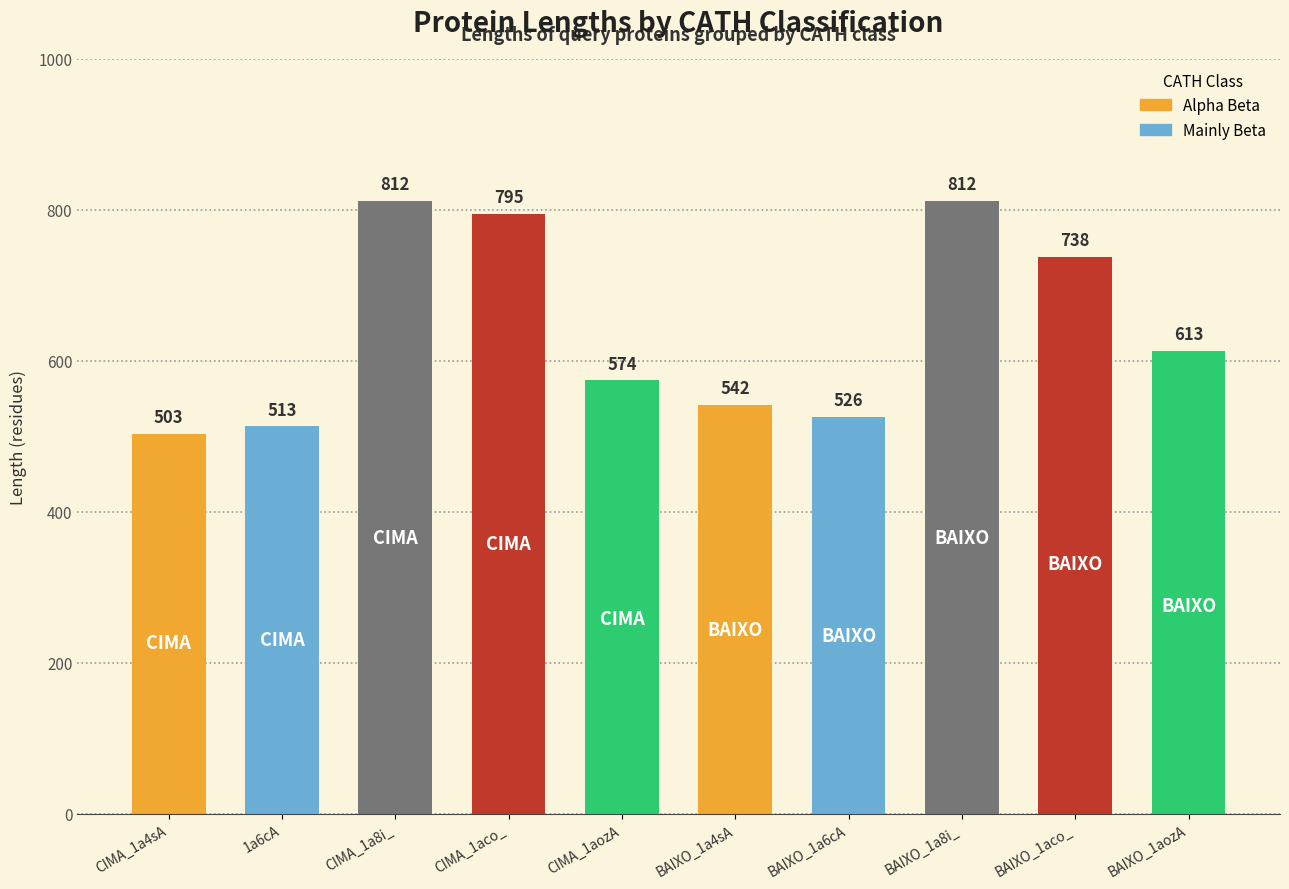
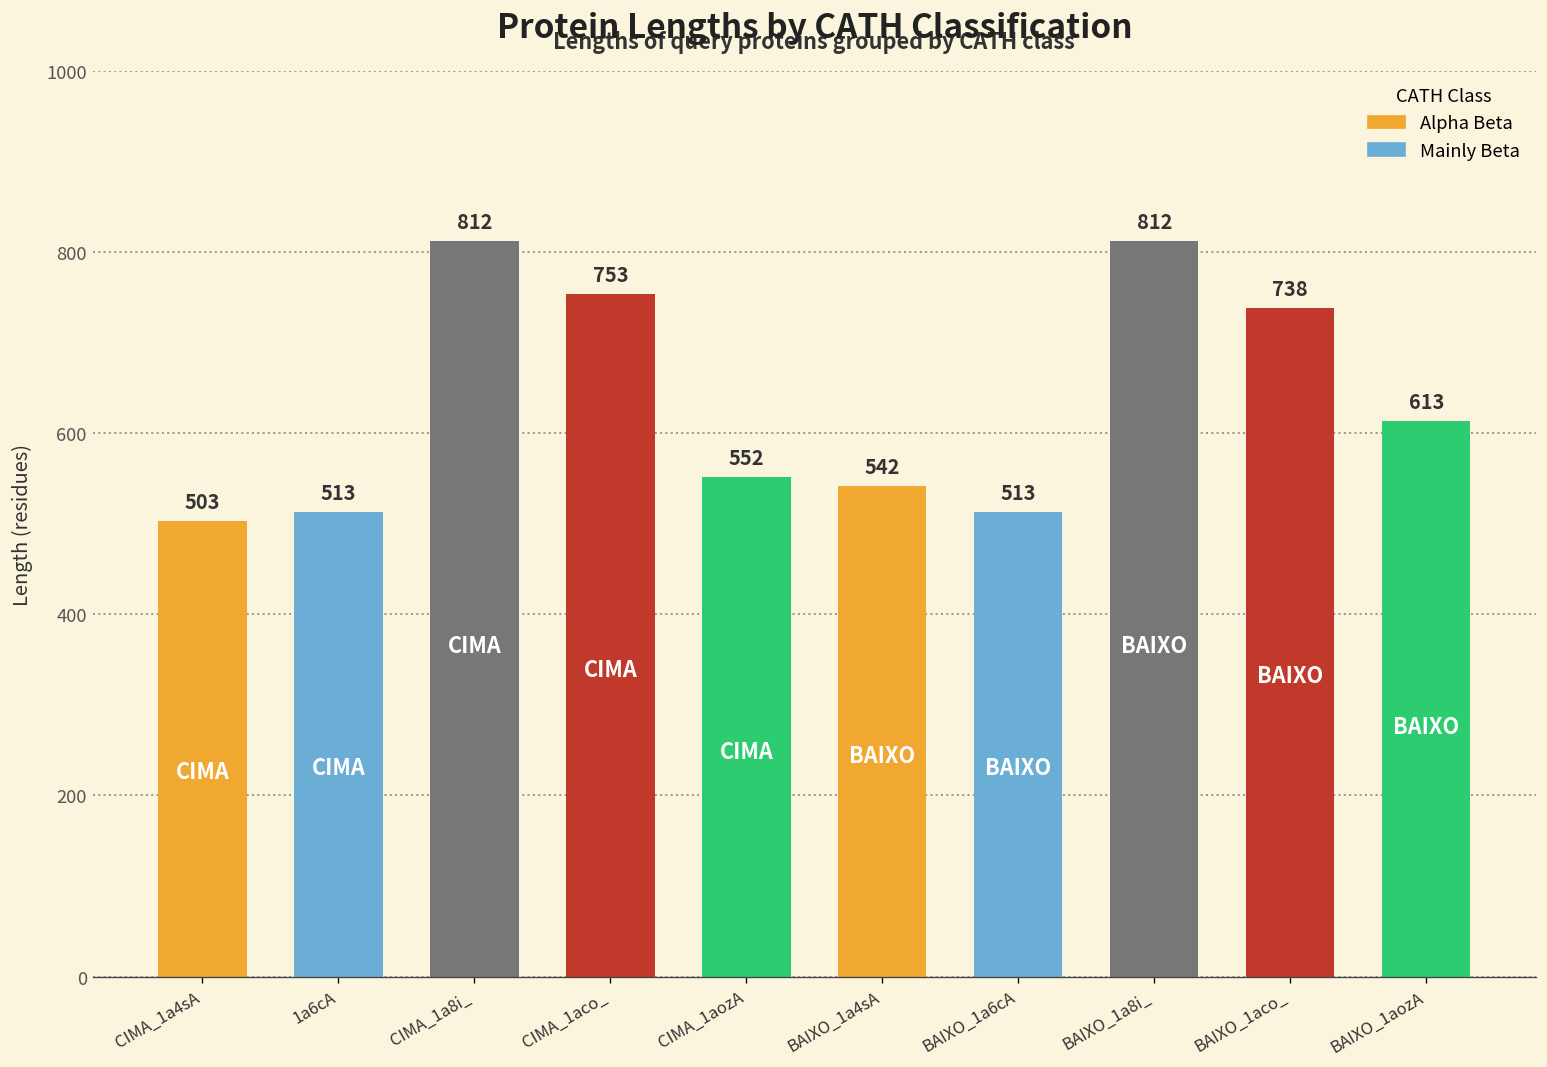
  {
    "CIMA_1a4sA": 503,
    "1a6cA": 513,
    "CIMA_1a8i_": 812,
-   "CIMA_1aco_": 795,
-   "CIMA_1aozA": 574,
+   "CIMA_1aco_": 753,
+   "CIMA_1aozA": 552,
    "BAIXO_1a4sA": 542,
-   "BAIXO_1a6cA": 526,
+   "BAIXO_1a6cA": 513,
    "BAIXO_1a8i_": 812,
    "BAIXO_1aco_": 738,
    "BAIXO_1aozA": 613
  }
